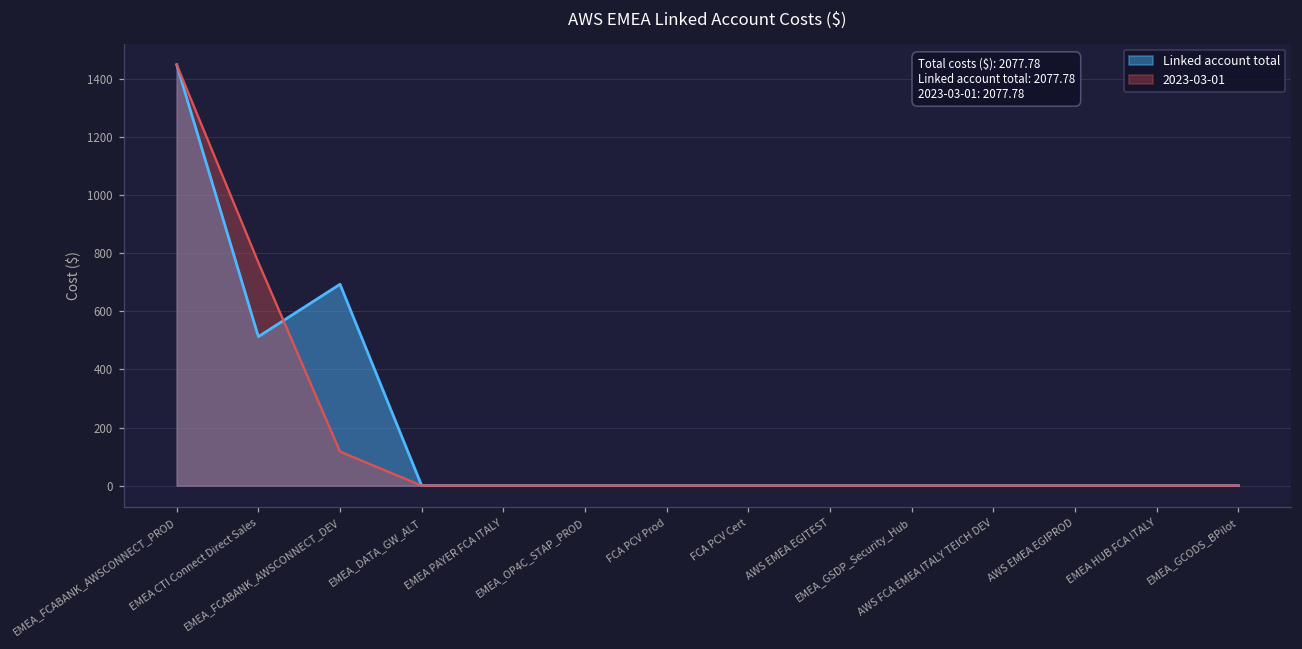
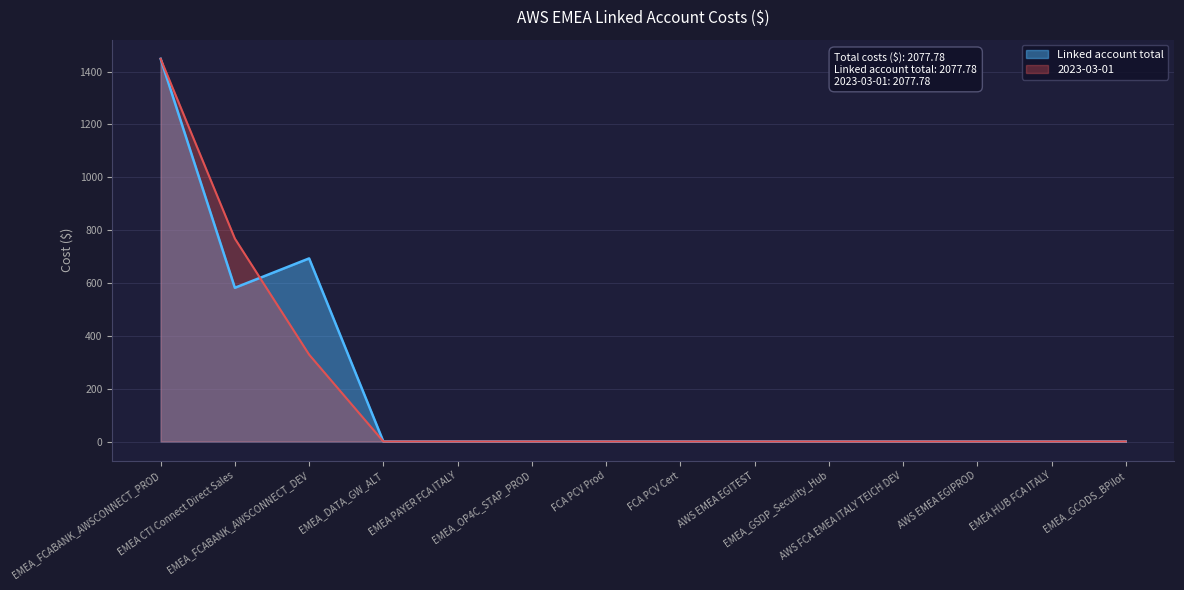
  {
    "Linked account total": {
-     "EMEA CTI Connect Direct Sales": 510,
+     "EMEA CTI Connect Direct Sales": 580,
      "EMEA_FCABANK_AWSCONNECT_DEV": 690
    },
    "2023-03-01": {
      "EMEA CTI Connect Direct Sales": 770,
-     "EMEA_FCABANK_AWSCONNECT_DEV": 120
+     "EMEA_FCABANK_AWSCONNECT_DEV": 330
    }
  }
